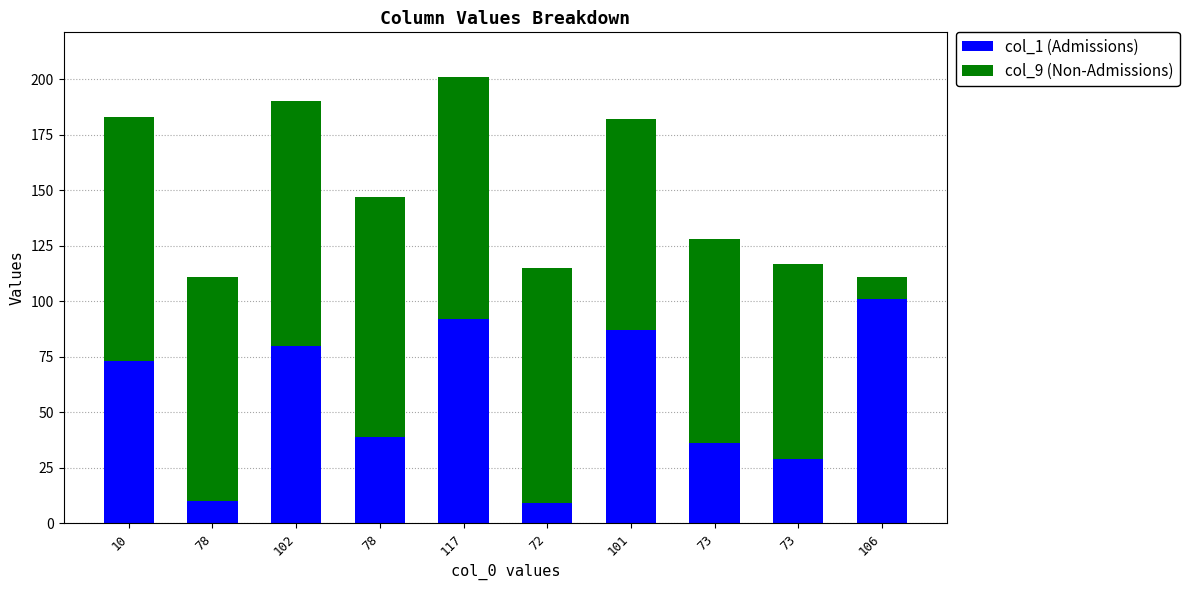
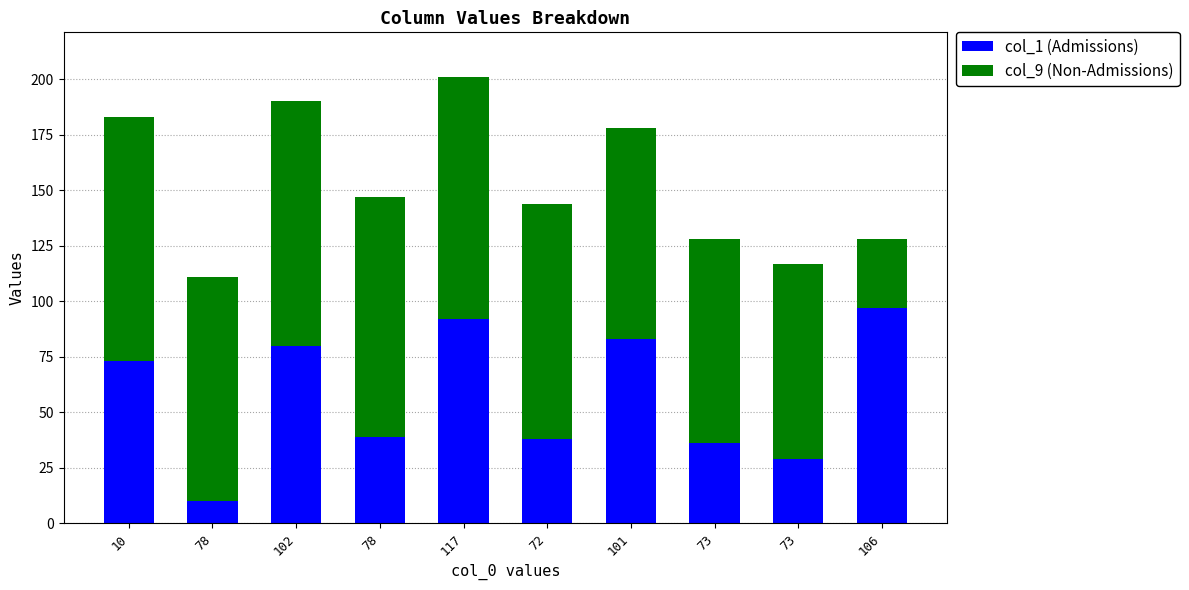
  {
    "col_1 (Admissions)": {
      "10": 73,
      "102": 80,
      "117": 92,
-     "72": 9,
-     "101": 87,
-     "106": 101
+     "72": 38,
+     "101": 83,
+     "106": 97
    },
    "col_9 (Non-Admissions)": {
      "10": 110,
      "102": 110,
      "117": 109,
      "72": 106,
      "101": 95,
-     "106": 10
+     "106": 31
    }
  }
